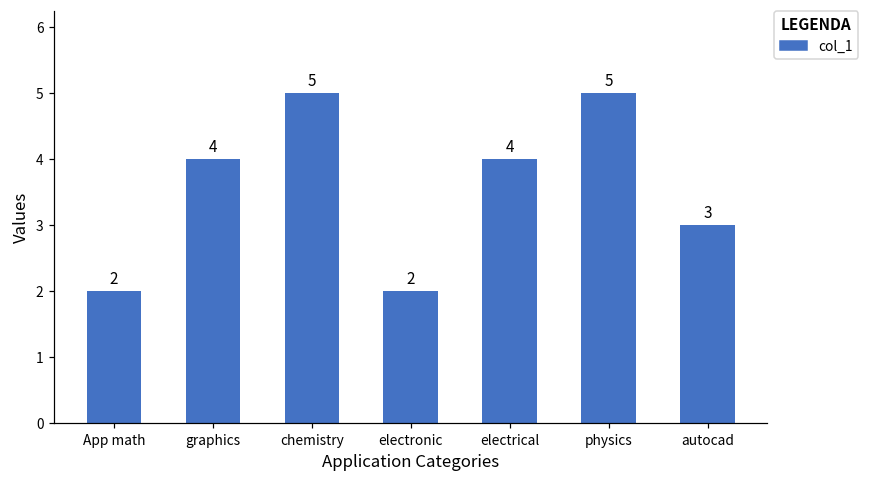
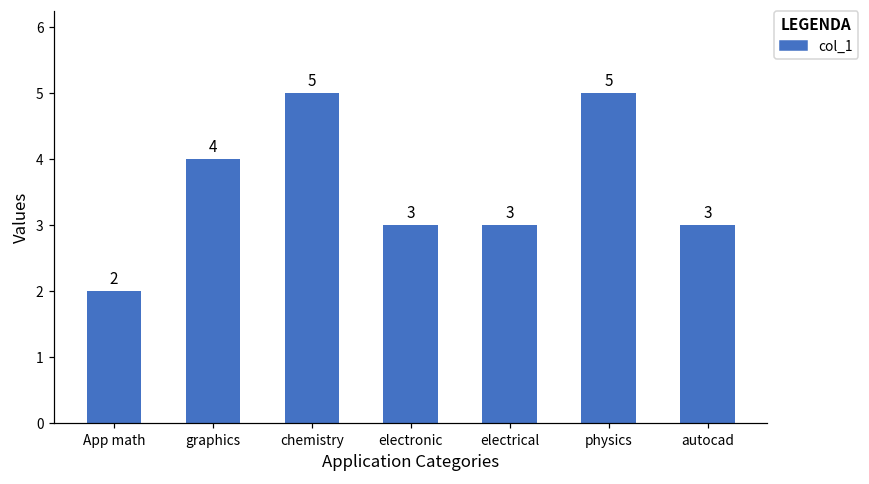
  {
    "App math": 2,
    "graphics": 4,
    "chemistry": 5,
-   "electronic": 2,
-   "electrical": 4,
+   "electronic": 3,
+   "electrical": 3,
    "physics": 5,
    "autocad": 3
  }
